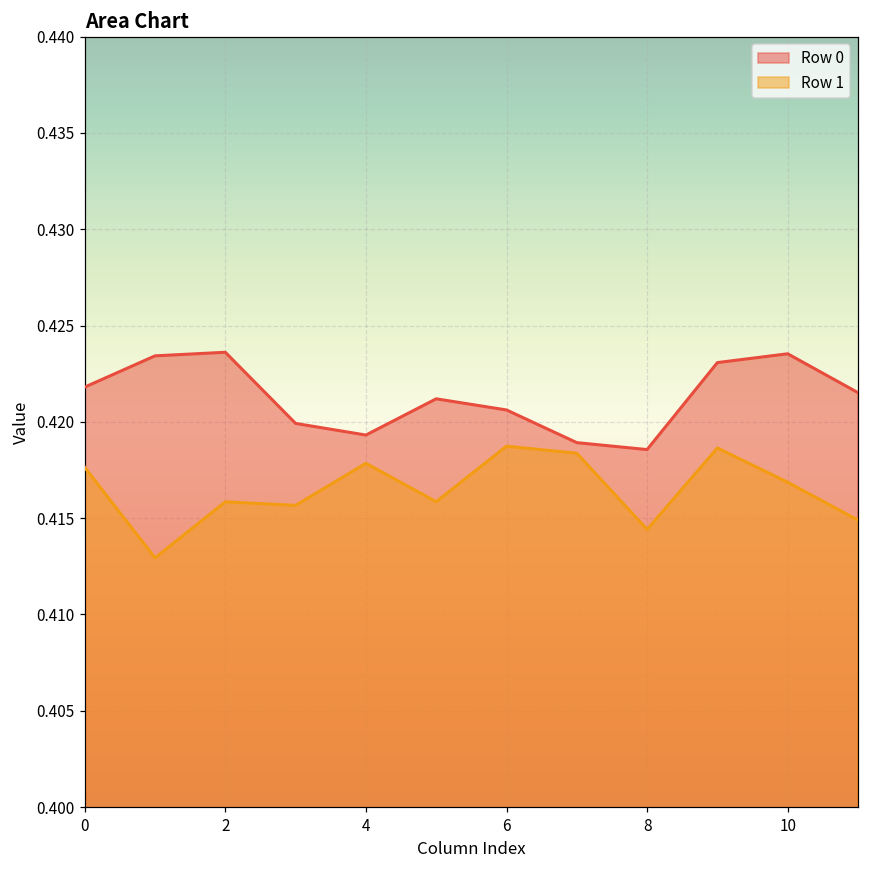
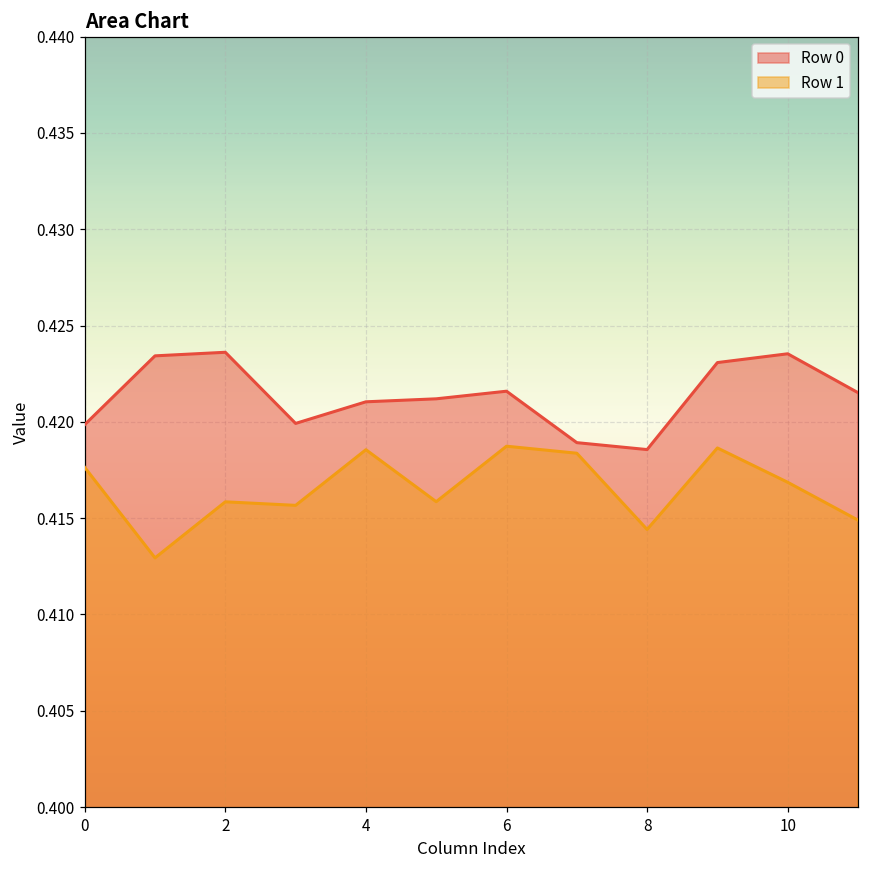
  {
    "Row 0": {
-     "0": 0.4218,
+     "0": 0.4199,
      "2": 0.4236,
-     "4": 0.4193,
-     "6": 0.4206,
+     "4": 0.4210,
+     "6": 0.4216,
      "8": 0.4186,
      "10": 0.4235
    },
    "Row 1": {
      "0": 0.4176,
      "2": 0.4158,
-     "4": 0.4178,
+     "4": 0.4186,
      "6": 0.4187,
      "8": 0.4144,
      "10": 0.4169
    }
  }
